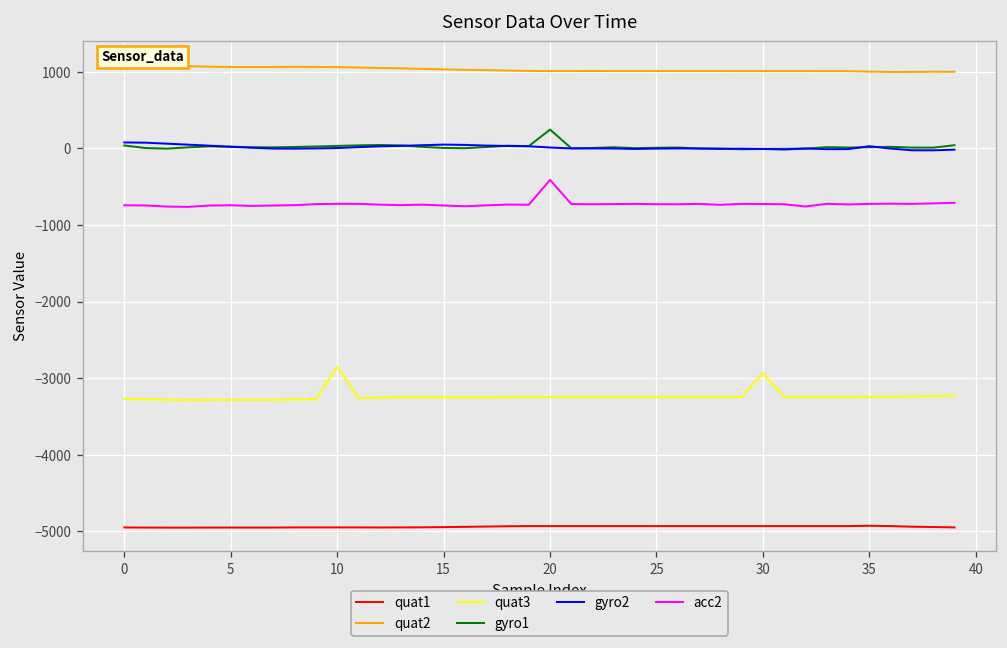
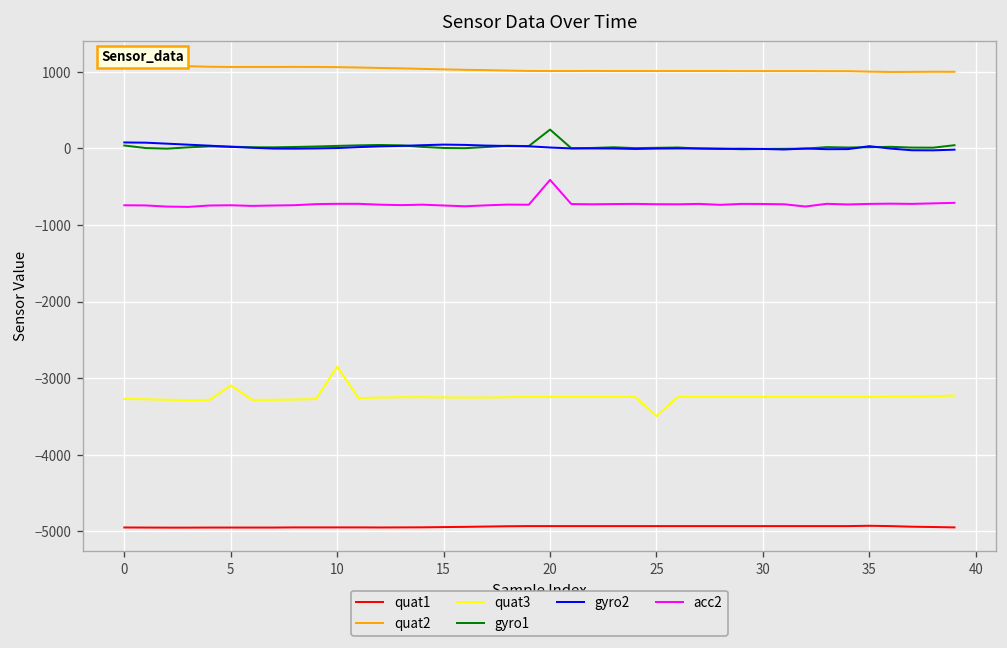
  {
    "quat1": {
      "0": -4900,
      "5": -5000,
      "10": -4900,
      "15": -4900,
      "20": -4900,
      "25": -4900,
      "30": -4900,
      "35": -4900
    },
    "quat2": {
      "5": 1100,
      "10": 1100,
      "15": 1000,
      "20": 1000,
      "25": 1000,
      "30": 1000,
      "35": 1000
    },
    "quat3": {
      "0": -3300,
-     "5": -3300,
+     "5": -3100,
      "10": -2800,
      "15": -3300,
      "20": -3200,
-     "25": -3200,
-     "30": -2900,
+     "25": -3500,
+     "30": -3200,
      "35": -3200
    },
    "gyro1": {
      "0": 0,
      "15": 0,
      "20": 200
    },
    "gyro2": {
      "0": 100,
      "15": 0,
      "20": 0
    },
    "acc2": {
      "0": -700,
      "5": -700,
      "10": -700,
      "15": -700,
      "20": -400,
      "25": -700,
      "30": -700,
      "35": -700
    }
  }
